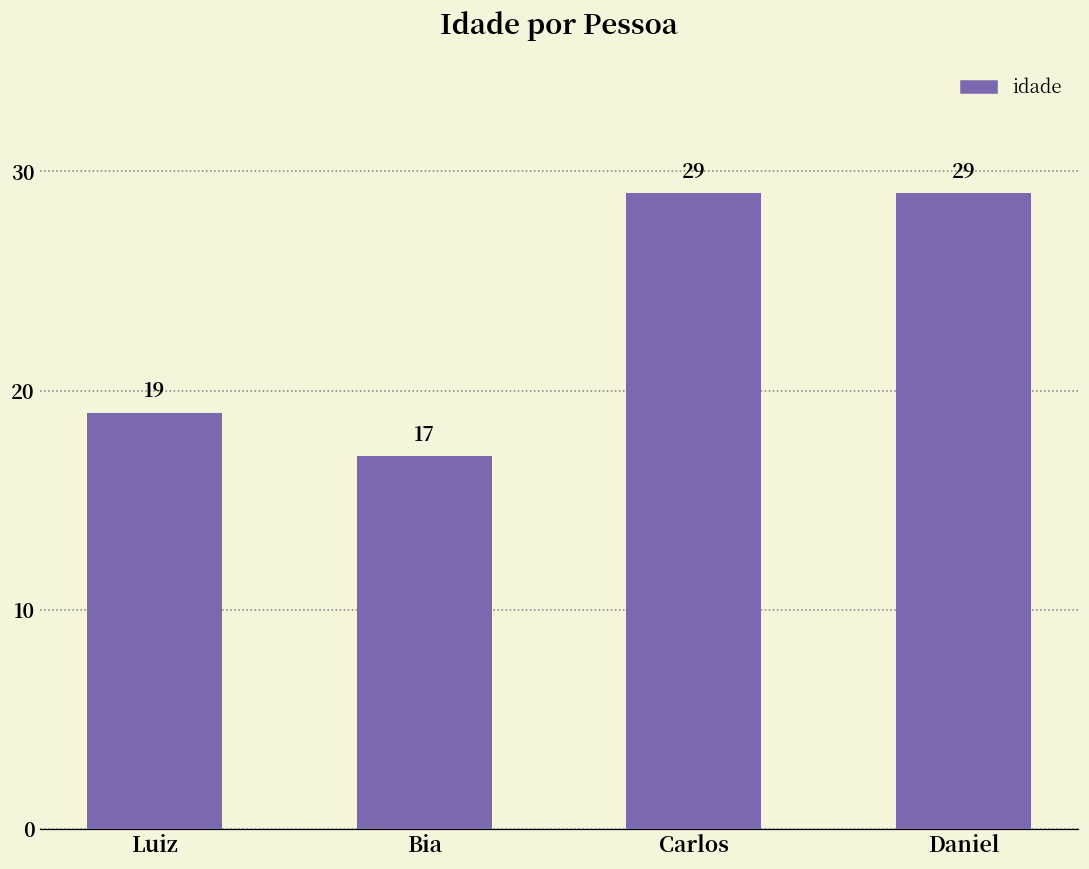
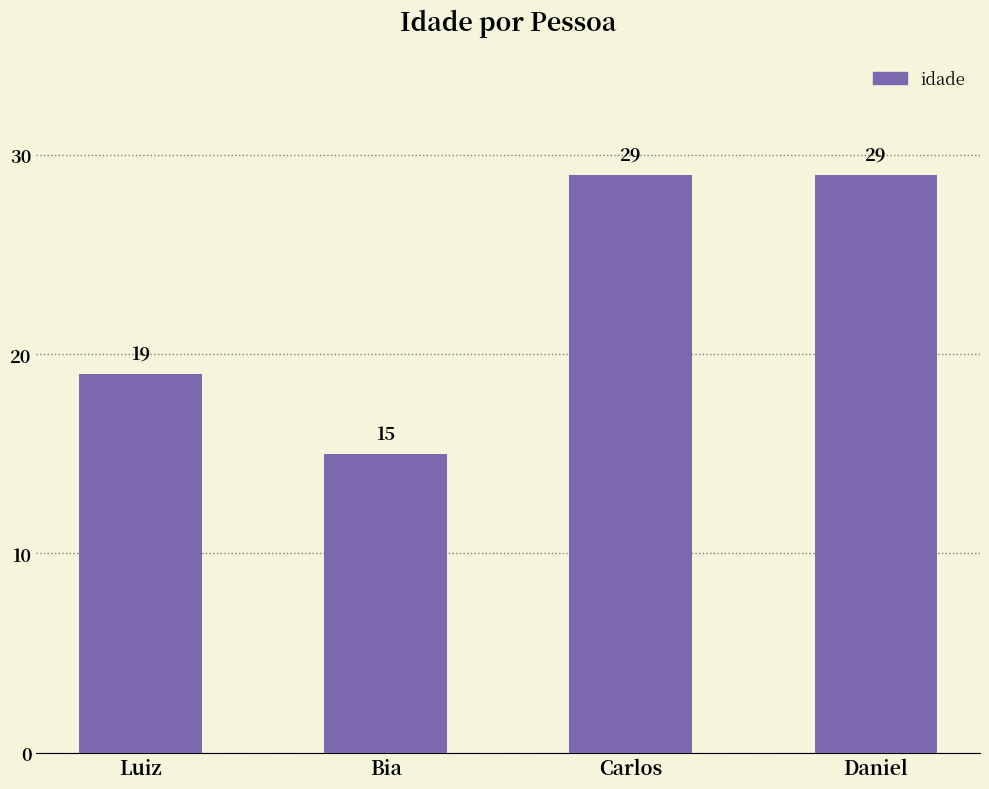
  {
    "Luiz": 19,
-   "Bia": 17,
+   "Bia": 15,
    "Carlos": 29,
    "Daniel": 29
  }
